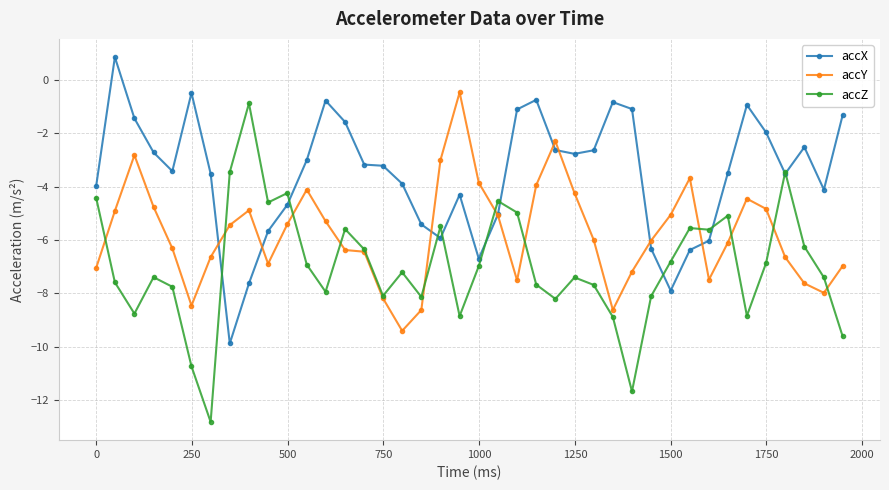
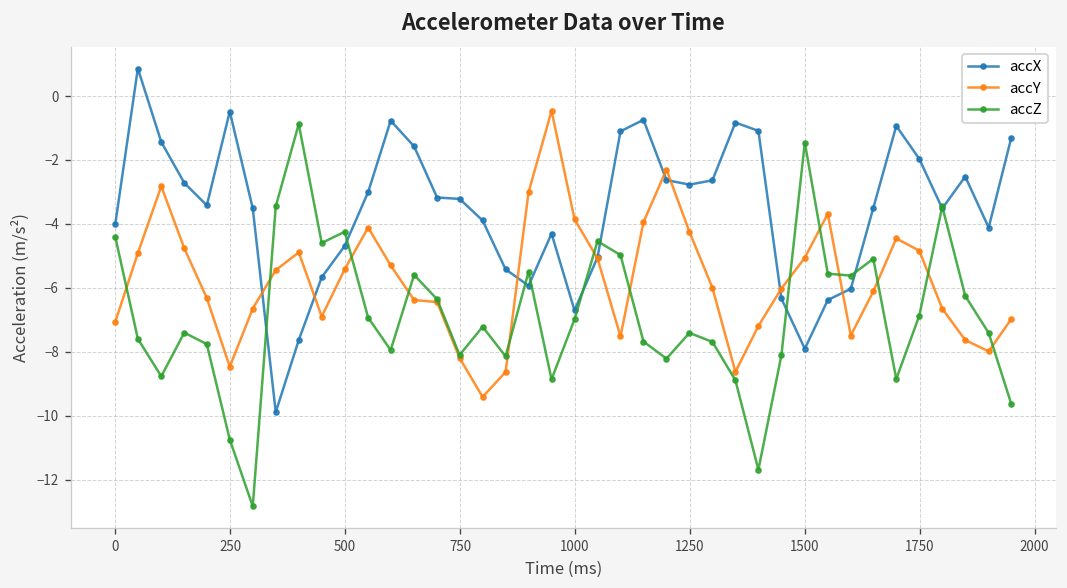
  {
    "accX": {
      "0": -4.0,
      "1500": -7.9
    },
    "accY": {
      "0": -7.1,
      "1500": -5.1
    },
    "accZ": {
      "0": -4.4,
-     "1500": -6.8
+     "1500": -1.5
    }
  }
